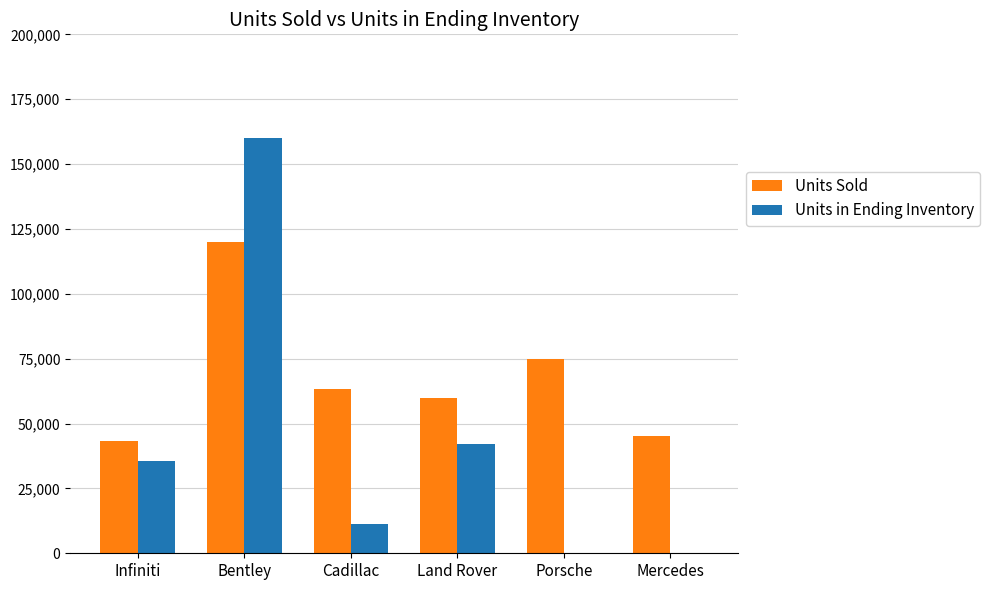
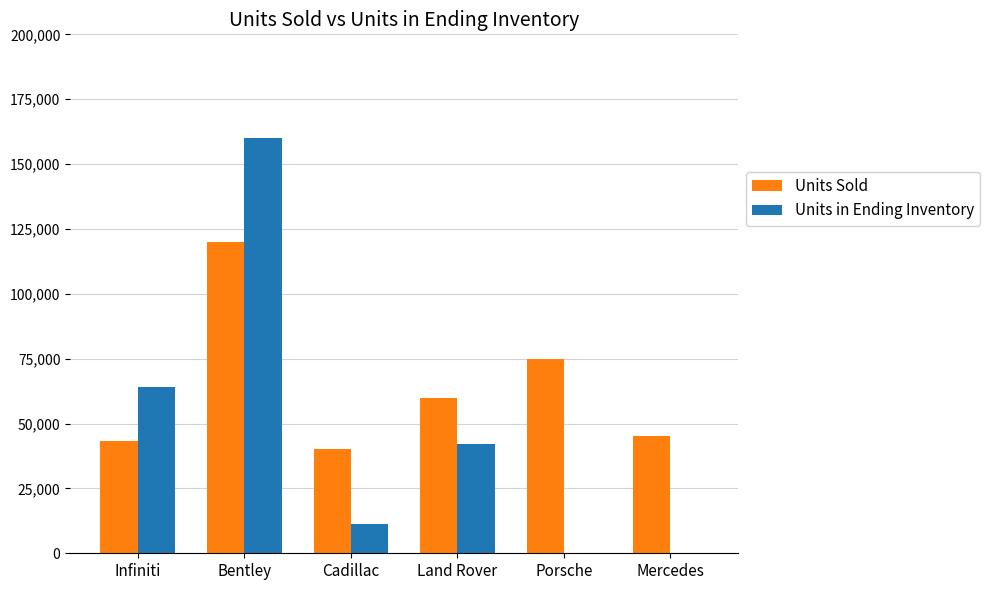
  {
    "Units Sold": {
      "Infiniti": "43,000",
      "Bentley": "120,000",
-     "Cadillac": "63,000",
+     "Cadillac": "40,000",
      "Land Rover": "60,000",
      "Porsche": "75,000",
      "Mercedes": "45,000"
    },
    "Units in Ending Inventory": {
-     "Infiniti": "35,000",
+     "Infiniti": "64,000",
      "Bentley": "160,000",
      "Cadillac": "11,000",
      "Land Rover": "42,000",
      "Porsche": "0",
      "Mercedes": "0"
    }
  }
